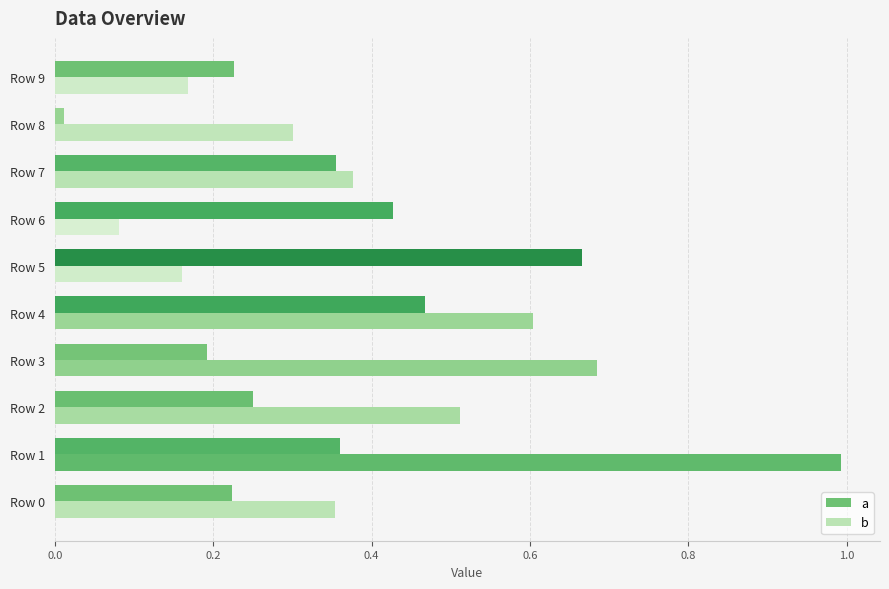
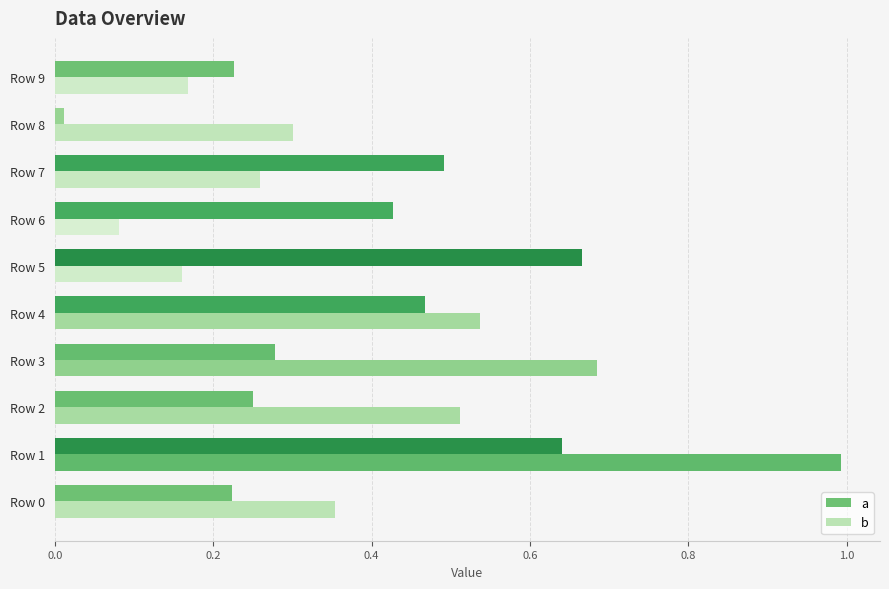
  {
    "a": {
      "Row 9": 0.23,
      "Row 8": 0.01,
-     "Row 7": 0.36,
+     "Row 7": 0.49,
      "Row 6": 0.43,
      "Row 5": 0.67,
      "Row 4": 0.47,
-     "Row 3": 0.19,
+     "Row 3": 0.28,
      "Row 2": 0.25,
-     "Row 1": 0.36,
+     "Row 1": 0.64,
      "Row 0": 0.22
    },
    "b": {
      "Row 9": 0.17,
      "Row 8": 0.30,
-     "Row 7": 0.38,
+     "Row 7": 0.26,
      "Row 6": 0.08,
      "Row 5": 0.16,
-     "Row 4": 0.60,
+     "Row 4": 0.54,
      "Row 3": 0.69,
      "Row 2": 0.51,
      "Row 1": 0.99,
      "Row 0": 0.35
    }
  }
